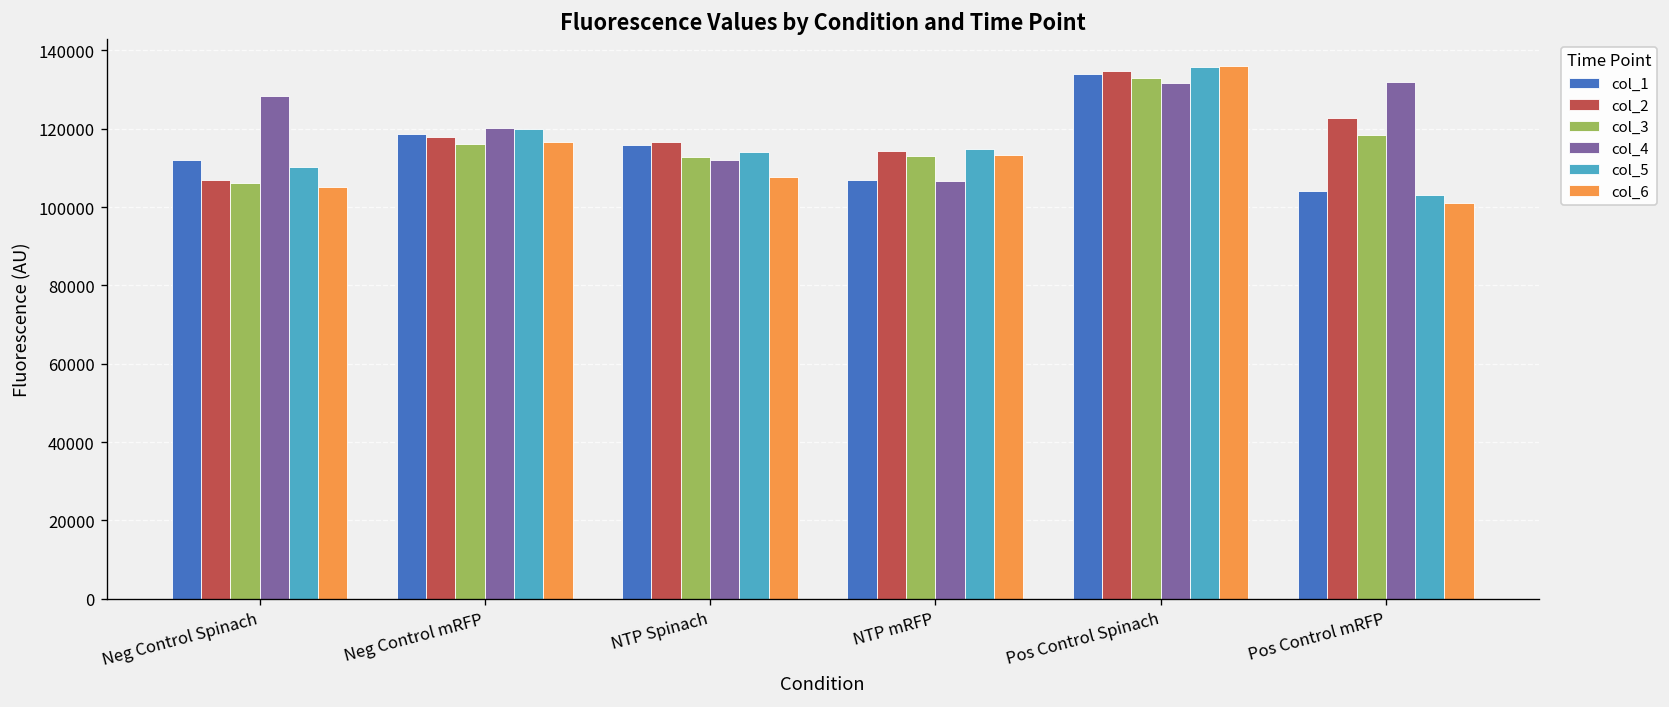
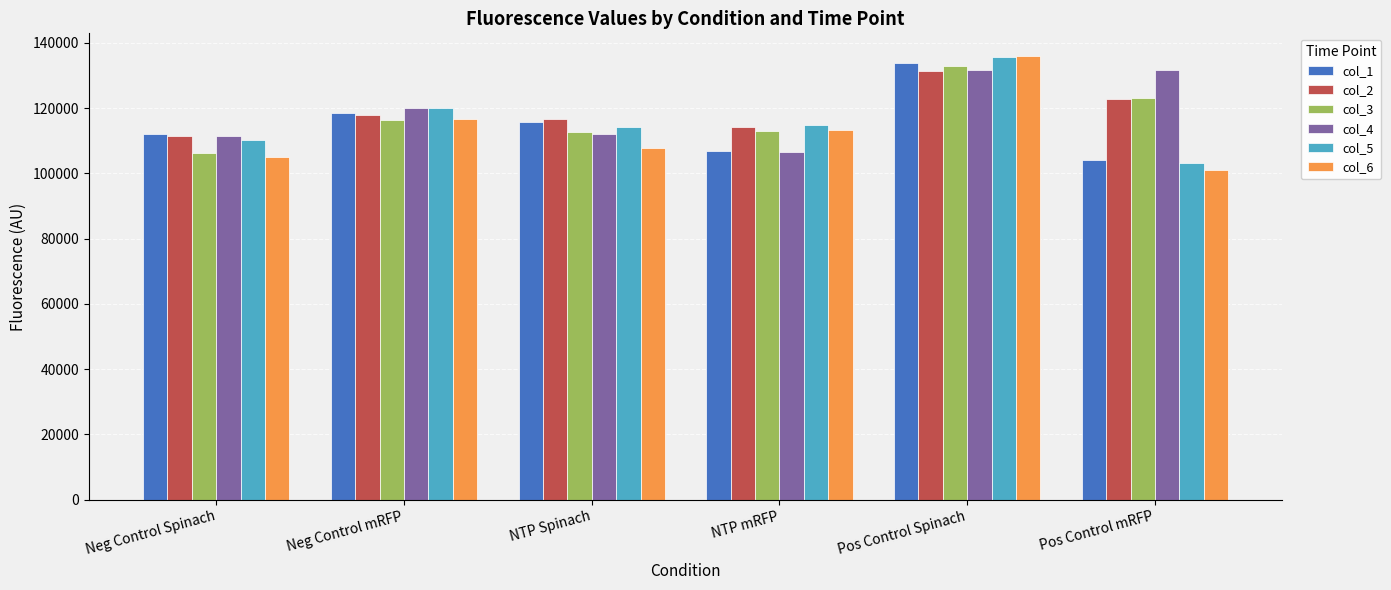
  {
    "col_2": {
-     "Neg Control Spinach": 107000,
+     "Neg Control Spinach": 112000,
      "Neg Control mRFP": 118000,
      "NTP Spinach": 117000,
      "NTP mRFP": 114000,
-     "Pos Control Spinach": 135000,
+     "Pos Control Spinach": 131000,
      "Pos Control mRFP": 123000
    },
    "col_3": {
      "Neg Control Spinach": 106000,
      "Neg Control mRFP": 116000,
      "NTP Spinach": 113000,
      "NTP mRFP": 113000,
      "Pos Control Spinach": 133000,
-     "Pos Control mRFP": 118000
+     "Pos Control mRFP": 123000
    },
    "col_4": {
-     "Neg Control Spinach": 128000,
+     "Neg Control Spinach": 111000,
      "Neg Control mRFP": 120000,
      "NTP Spinach": 112000,
      "NTP mRFP": 107000,
      "Pos Control Spinach": 132000,
      "Pos Control mRFP": 132000
    },
    "col_6": {
      "Neg Control Spinach": 105000,
      "Neg Control mRFP": 117000,
      "NTP Spinach": 108000,
      "NTP mRFP": 113000,
      "Pos Control Spinach": 136000,
      "Pos Control mRFP": 101000
    }
  }
